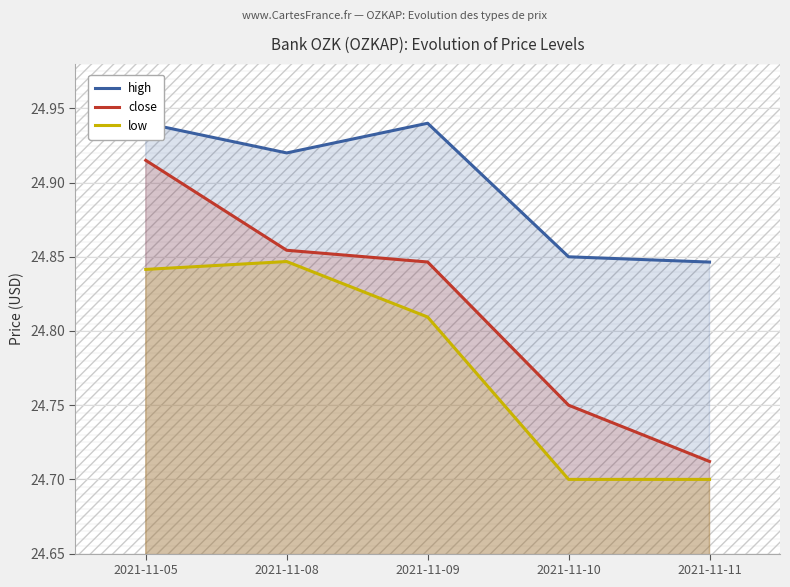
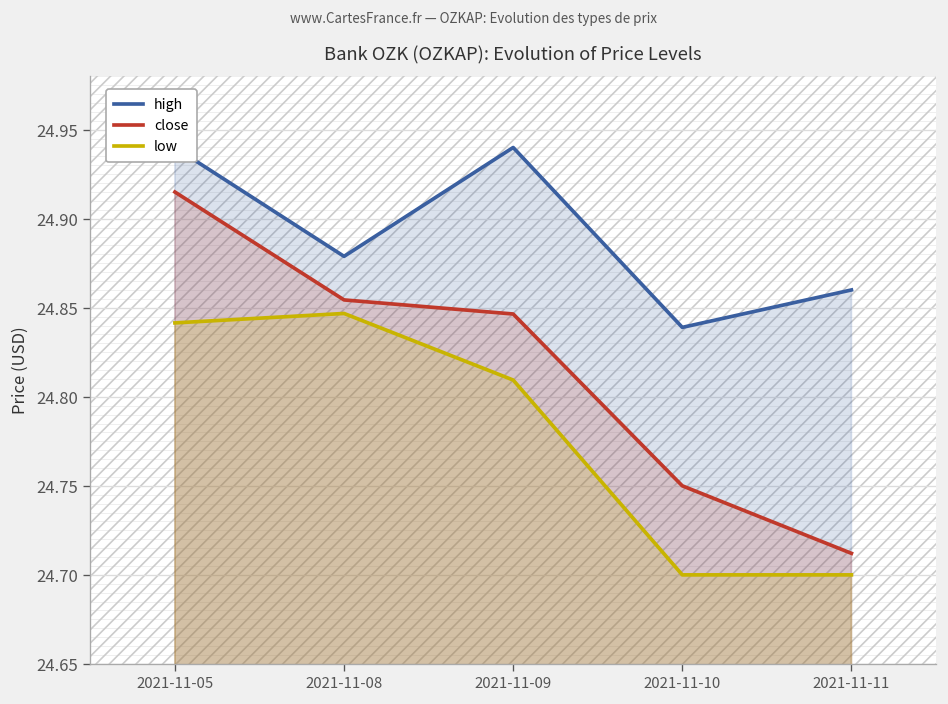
  {
    "high": {
-     "2021-11-08": 24.920,
+     "2021-11-08": 24.879,
      "2021-11-09": 24.940,
-     "2021-11-10": 24.850,
-     "2021-11-11": 24.846
+     "2021-11-10": 24.839,
+     "2021-11-11": 24.860
    },
    "close": {
      "2021-11-05": 24.915,
      "2021-11-08": 24.854,
      "2021-11-09": 24.847,
      "2021-11-10": 24.750,
      "2021-11-11": 24.712
    },
    "low": {
      "2021-11-05": 24.841,
      "2021-11-08": 24.847,
      "2021-11-09": 24.809,
      "2021-11-10": 24.700,
      "2021-11-11": 24.700
    }
  }
